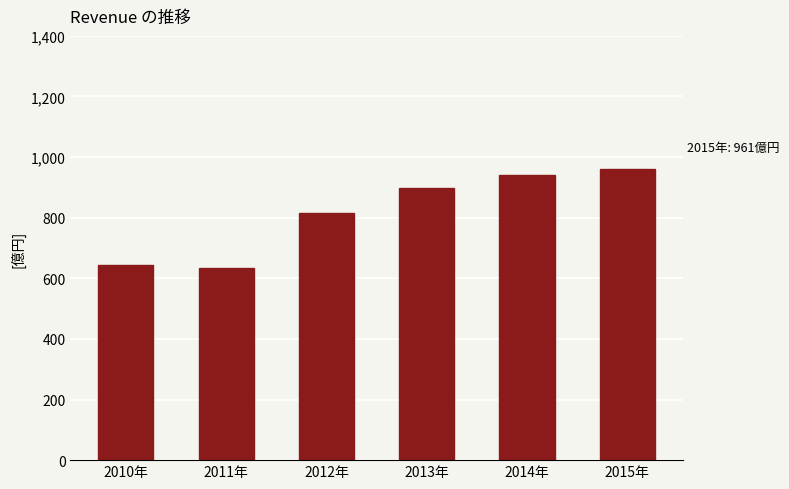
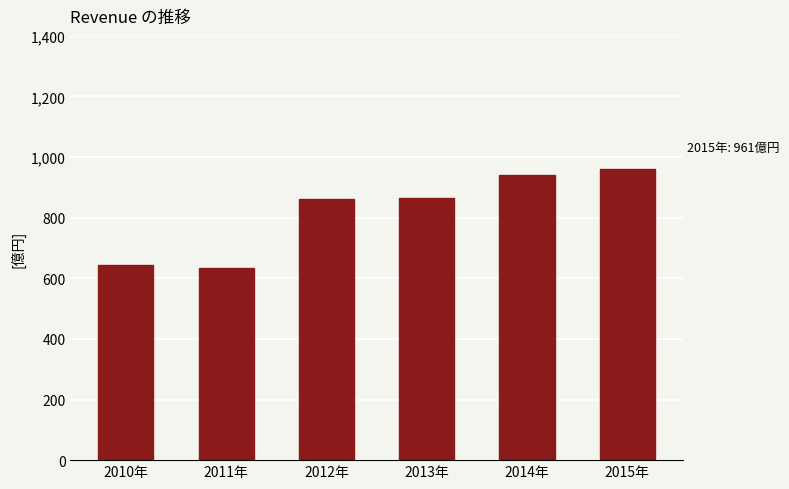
  {
    "2010年": 640,
    "2011年": 630,
-   "2012年": 820,
-   "2013年": 900,
+   "2012年": 860,
+   "2013年": 870,
    "2014年": 940,
    "2015年": 960
  }
